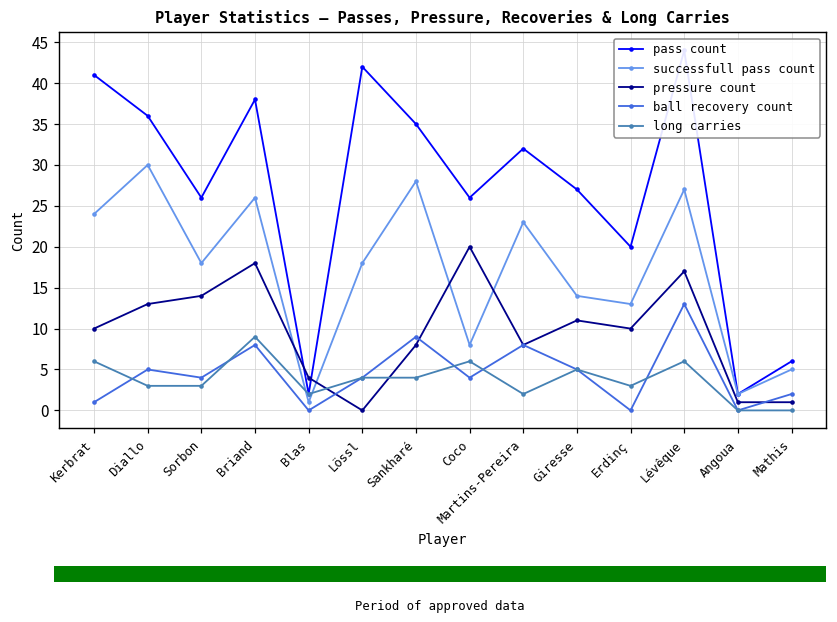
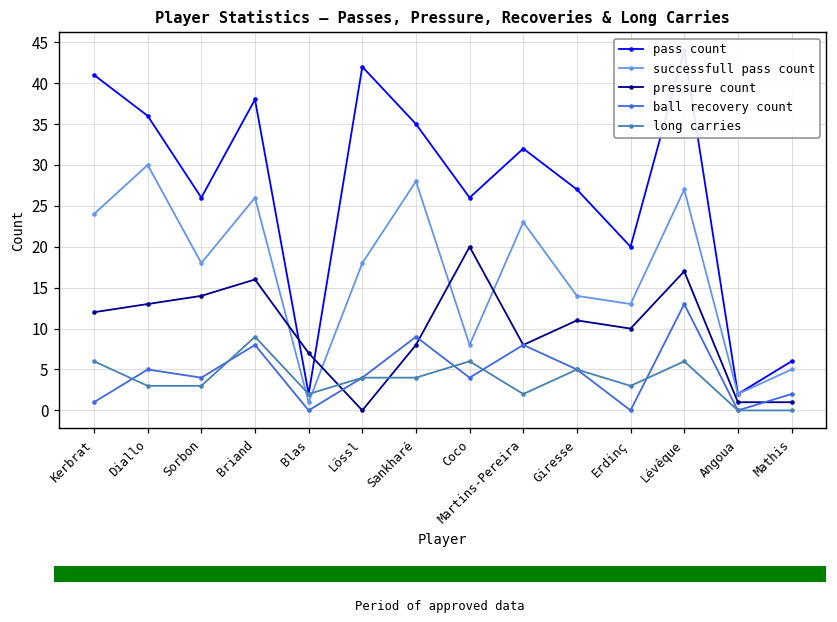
  {
    "Player Statistics — Passes, Pressure, Recoveries & Long Carries": {
      "pass count": {
        "Kerbrat": 41,
        "Diallo": 36,
        "Sorbon": 26,
        "Briand": 38,
        "Lössl": 42,
        "Sankharé": 35,
        "Coco": 26,
        "Martins-Pereira": 32,
        "Giresse": 27,
        "Erdinç": 20,
        "Mathis": 6
      },
      "pressure count": {
-       "Kerbrat": 10,
+       "Kerbrat": 12,
        "Diallo": 13,
        "Sorbon": 14,
-       "Briand": 18,
-       "Blas": 4,
+       "Briand": 16,
+       "Blas": 7,
        "Lössl": 0,
        "Sankharé": 8,
        "Coco": 20,
        "Giresse": 11,
        "Erdinç": 10,
        "Lévêque": 17,
        "Angoua": 1,
        "Mathis": 1
      }
    }
  }
